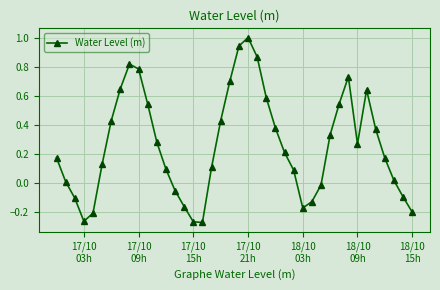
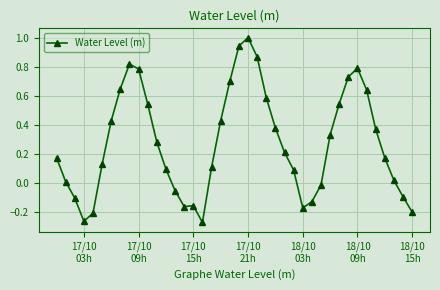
  {
    "17/10 03h": -0.26,
    "17/10 09h": 0.79,
-   "17/10 15h": -0.27,
+   "17/10 15h": -0.16,
    "17/10 21h": 1.01,
    "18/10 03h": -0.17,
-   "18/10 09h": 0.27,
+   "18/10 09h": 0.79,
    "18/10 15h": -0.20
  }
